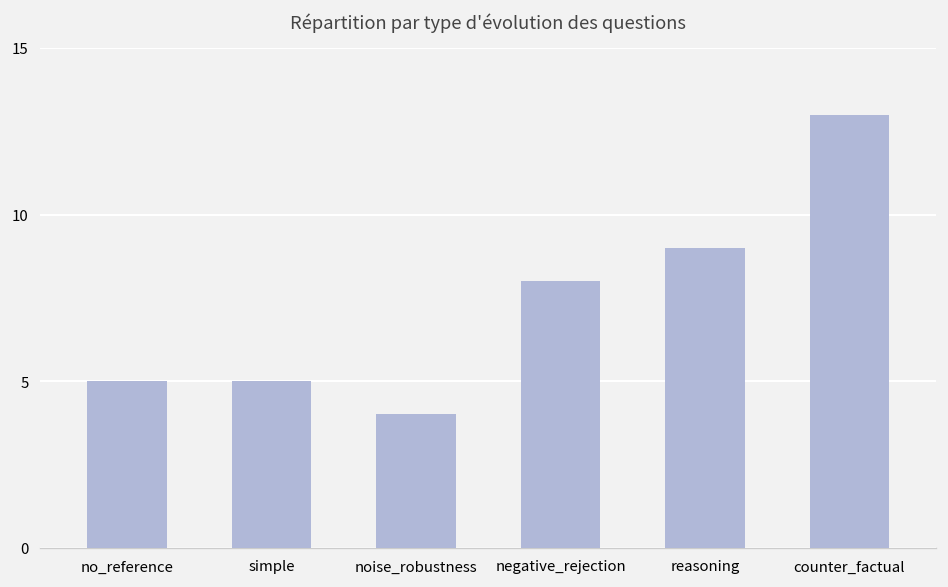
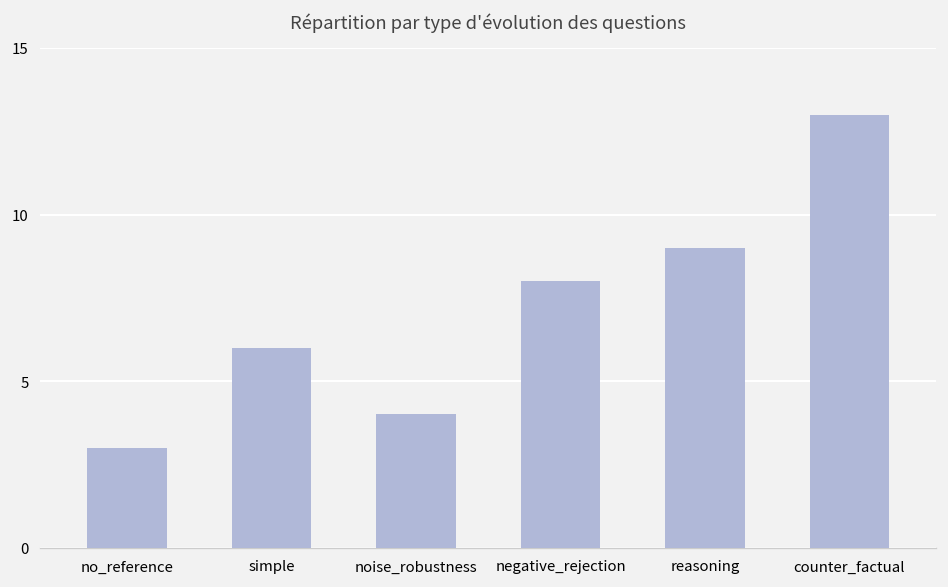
  {
-   "no_reference": 5,
-   "simple": 5,
+   "no_reference": 3,
+   "simple": 6,
    "noise_robustness": 4,
    "negative_rejection": 8,
    "reasoning": 9,
    "counter_factual": 13
  }
